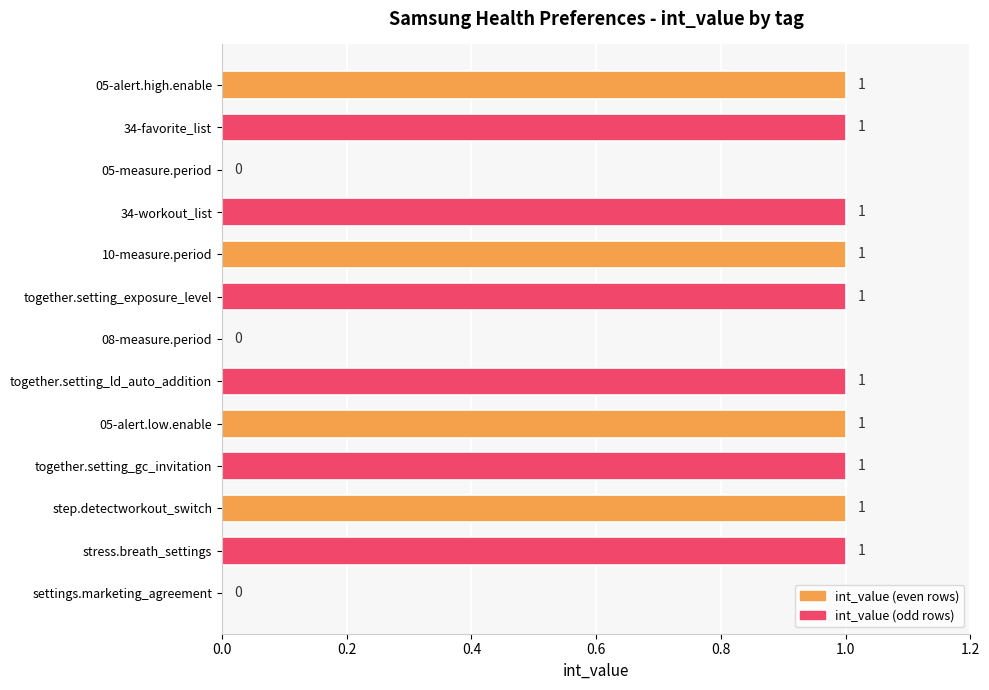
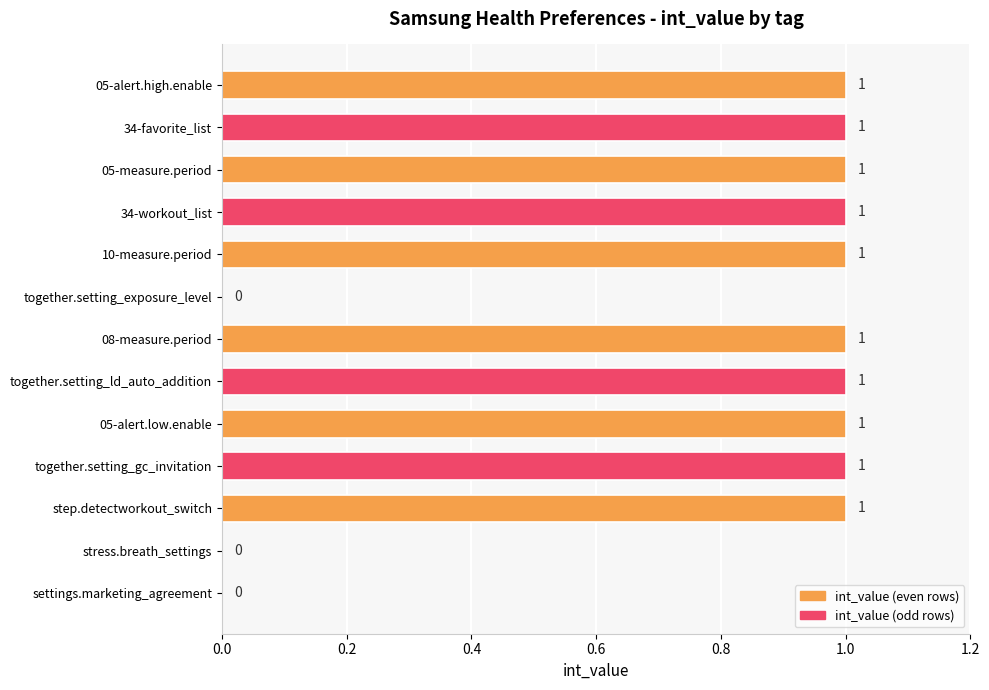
  {
    "05-alert.high.enable": 1,
    "34-favorite_list": 1,
-   "05-measure.period": 0,
+   "05-measure.period": 1,
    "34-workout_list": 1,
    "10-measure.period": 1,
-   "together.setting_exposure_level": 1,
-   "08-measure.period": 0,
+   "together.setting_exposure_level": 0,
+   "08-measure.period": 1,
    "together.setting_ld_auto_addition": 1,
    "05-alert.low.enable": 1,
    "together.setting_gc_invitation": 1,
    "step.detectworkout_switch": 1,
-   "stress.breath_settings": 1,
+   "stress.breath_settings": 0,
    "settings.marketing_agreement": 0
  }
